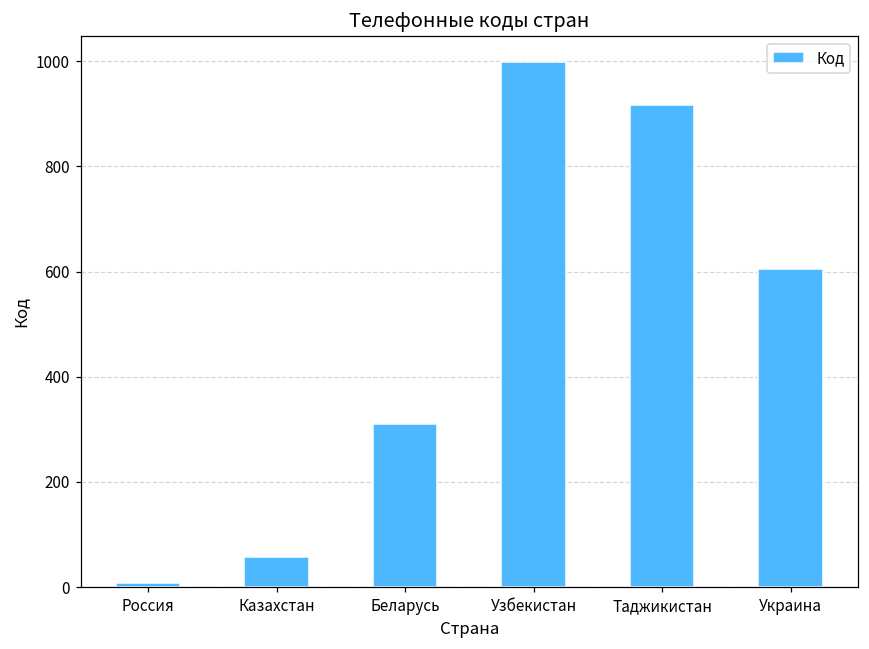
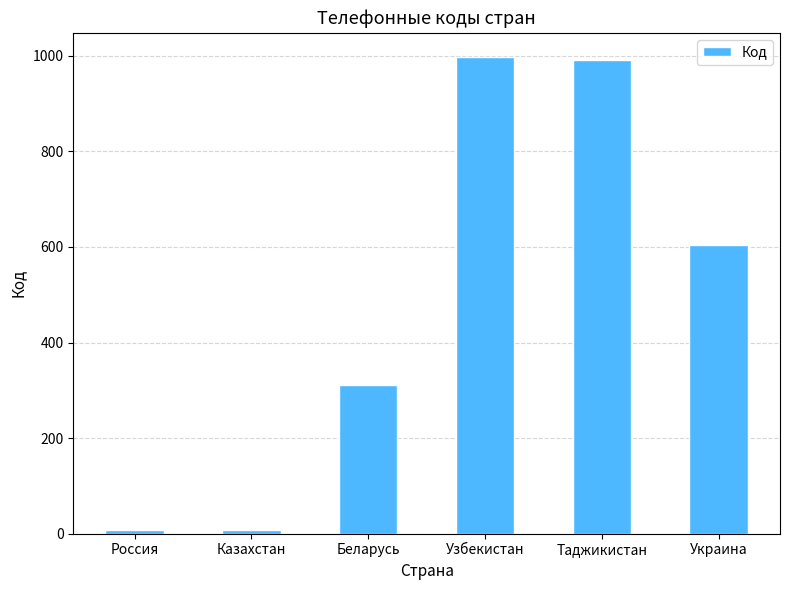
  {
    "Россия": 10,
-   "Казахстан": 60,
+   "Казахстан": 10,
    "Беларусь": 310,
    "Узбекистан": 1000,
-   "Таджикистан": 920,
+   "Таджикистан": 990,
    "Украина": 610
  }
